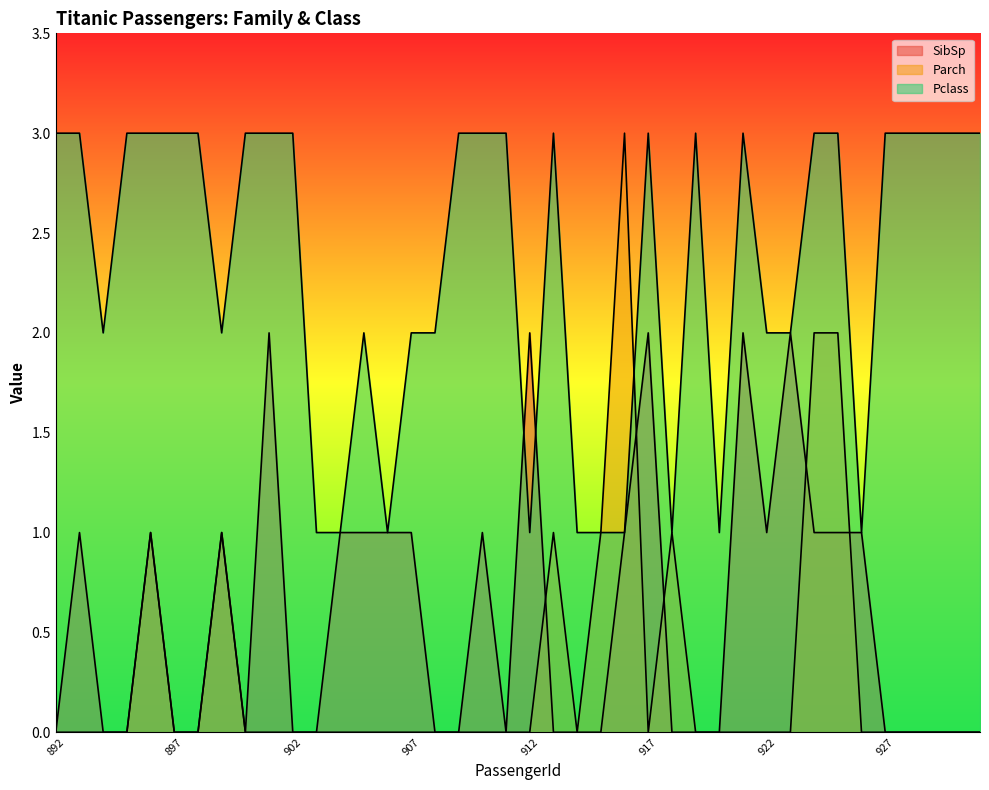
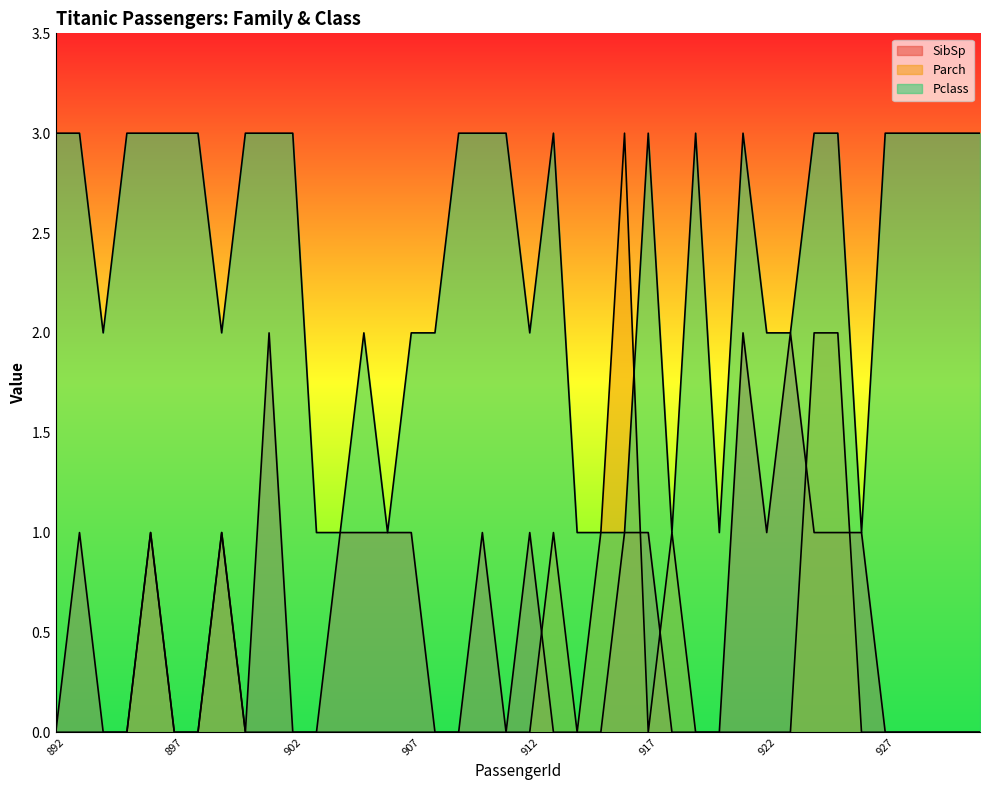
  {
    "SibSp": {
      "907": 1,
-     "912": 2,
-     "917": 2,
+     "912": 1,
+     "917": 1,
      "922": 1
    },
    "Parch": {
      "907": 0,
      "912": 0,
      "917": 0,
      "922": 0
    },
    "Pclass": {
      "892": 3,
      "897": 3,
      "902": 3,
      "907": 2,
-     "912": 1,
+     "912": 2,
      "917": 3,
      "922": 2,
      "927": 3
    }
  }
